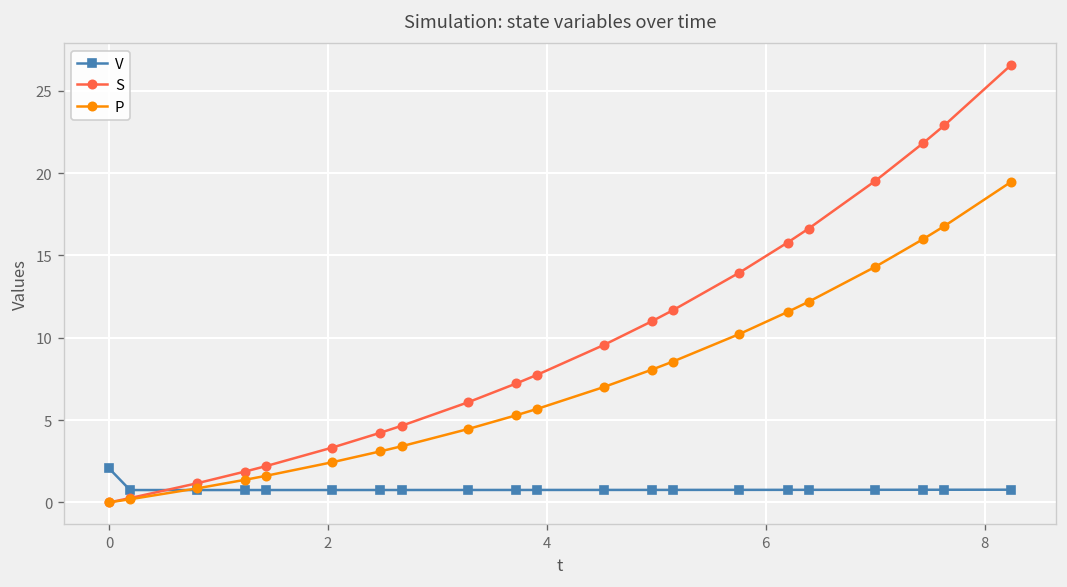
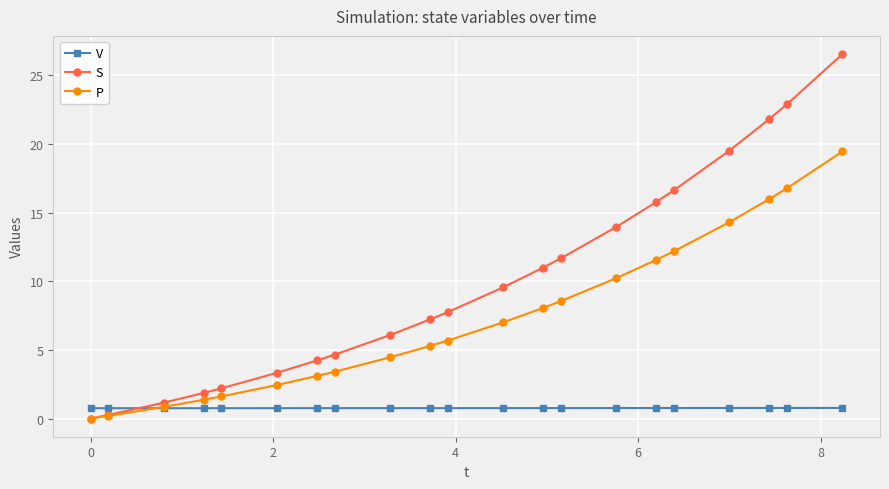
  {
    "V": {
-     "0": 2.1
+     "0": 0.8
    }
  }
